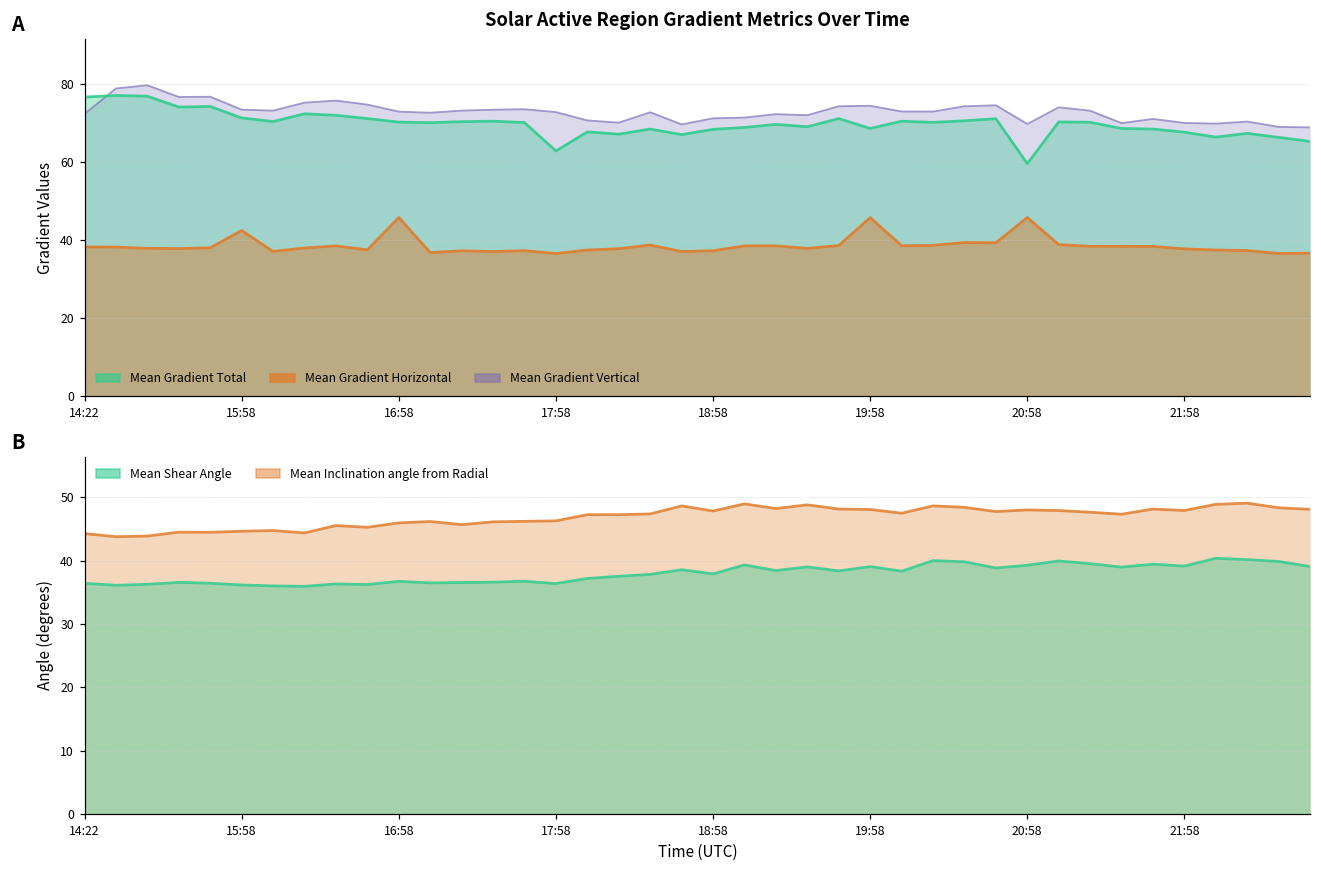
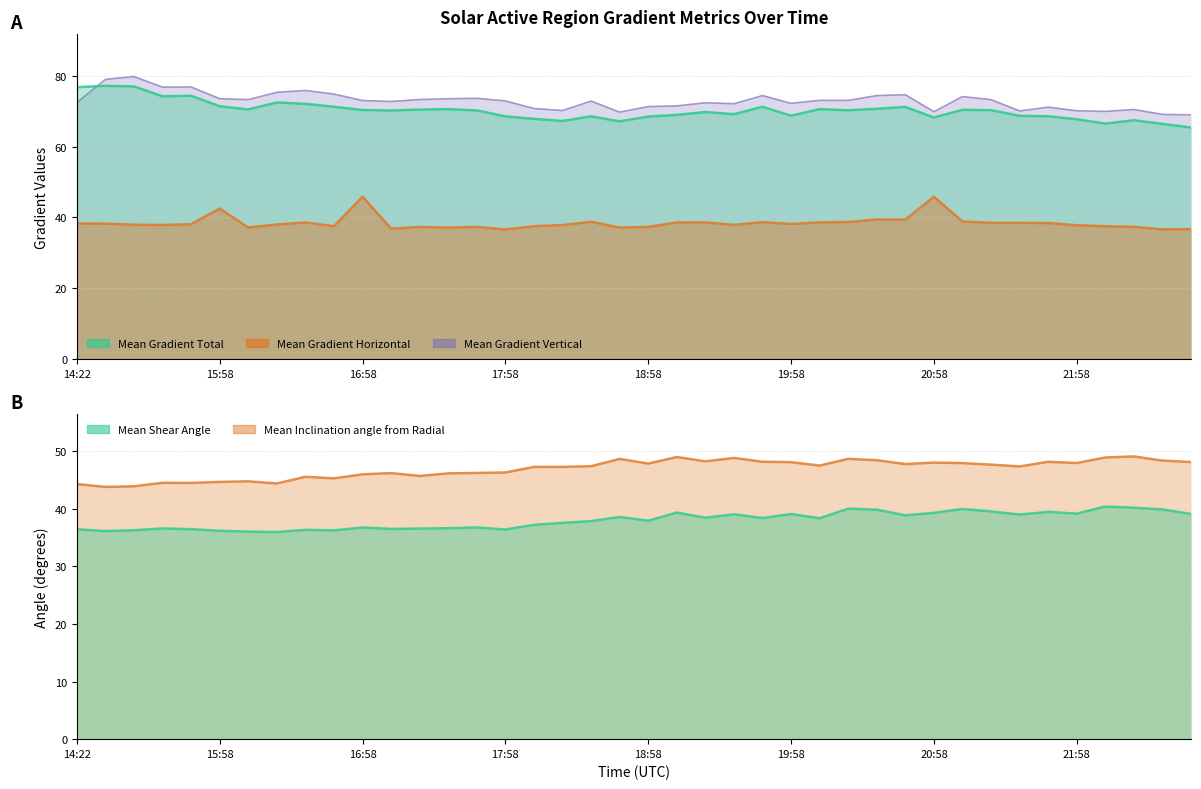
  {
    "Solar Active Region Gradient Metrics Over Time": {
      "Mean Gradient Vertical": {
        "14:22": 72,
        "15:58": 74,
        "16:58": 73,
        "17:58": 73,
        "18:58": 71,
-       "19:58": 75,
+       "19:58": 72,
        "20:58": 70,
        "21:58": 70
      },
      "Mean Gradient Total": {
        "14:22": 77,
        "15:58": 71,
        "16:58": 70,
-       "17:58": 63,
+       "17:58": 69,
        "18:58": 68,
        "19:58": 69,
-       "20:58": 60,
+       "20:58": 68,
        "21:58": 68
      },
      "Mean Gradient Horizontal": {
        "14:22": 38,
        "15:58": 43,
        "16:58": 46,
        "17:58": 37,
        "18:58": 37,
-       "19:58": 46,
+       "19:58": 38,
        "20:58": 46,
        "21:58": 38
      }
    }
  }
